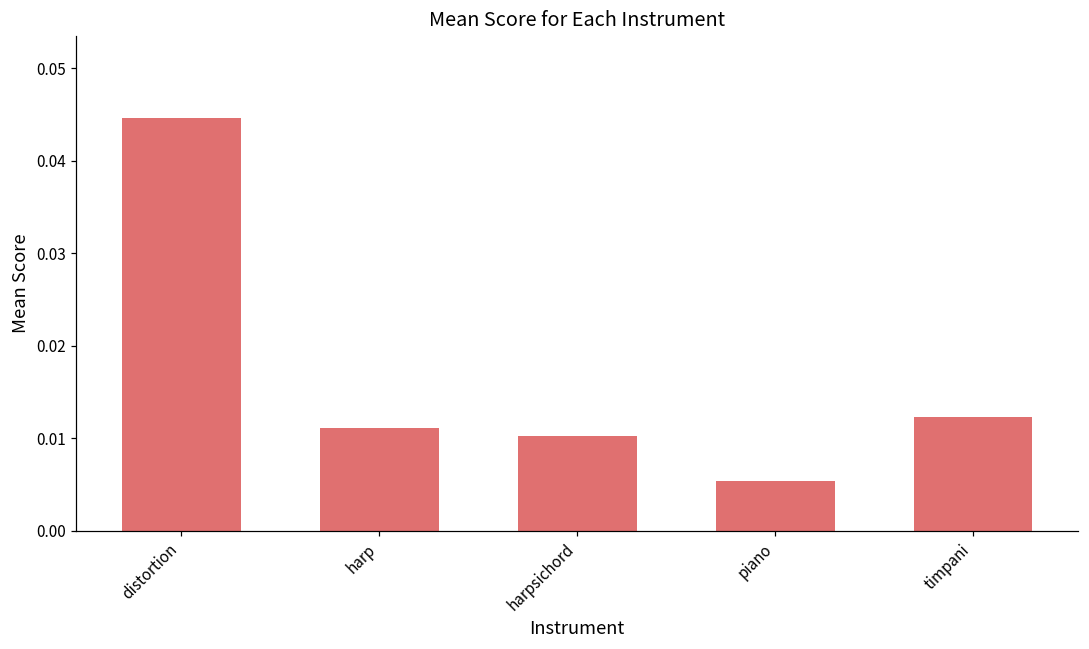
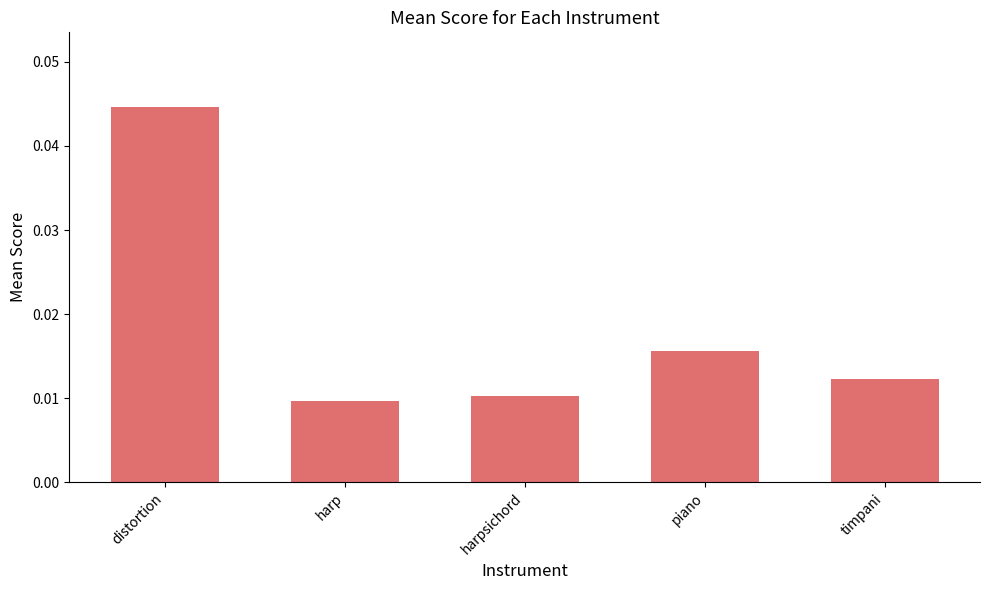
  {
    "distortion": 0.045,
-   "harp": 0.011,
+   "harp": 0.010,
    "harpsichord": 0.010,
-   "piano": 0.005,
+   "piano": 0.016,
    "timpani": 0.012
  }
